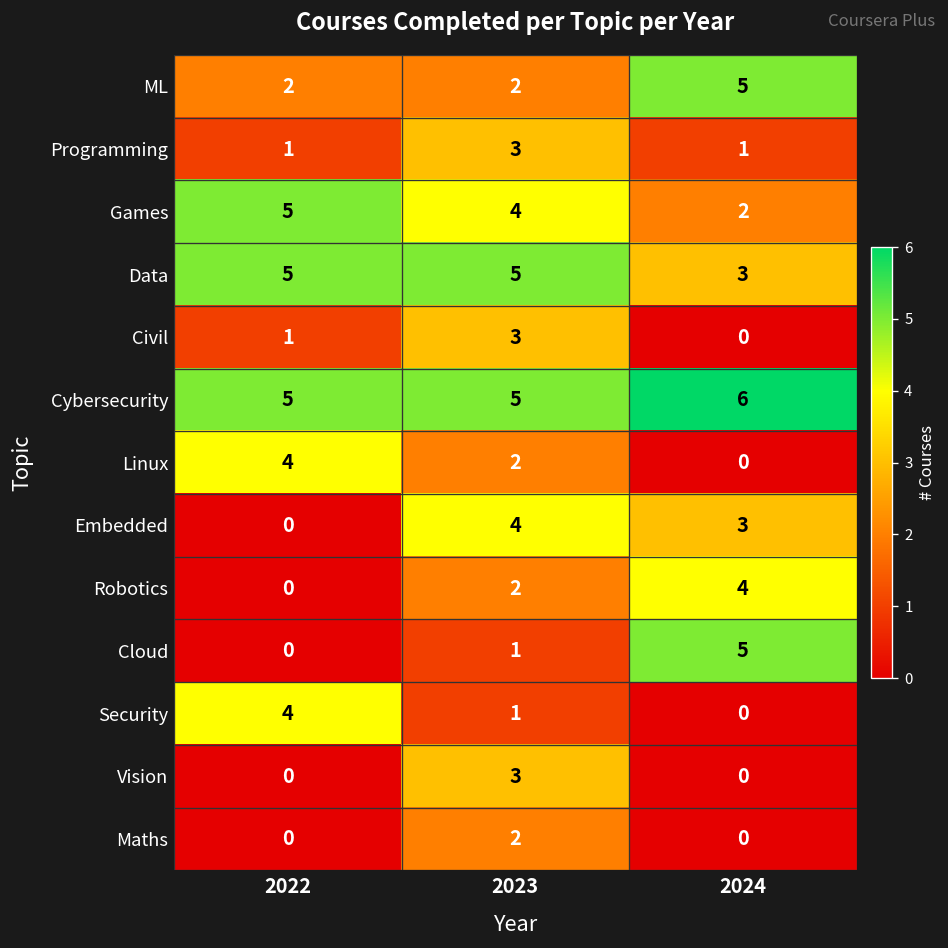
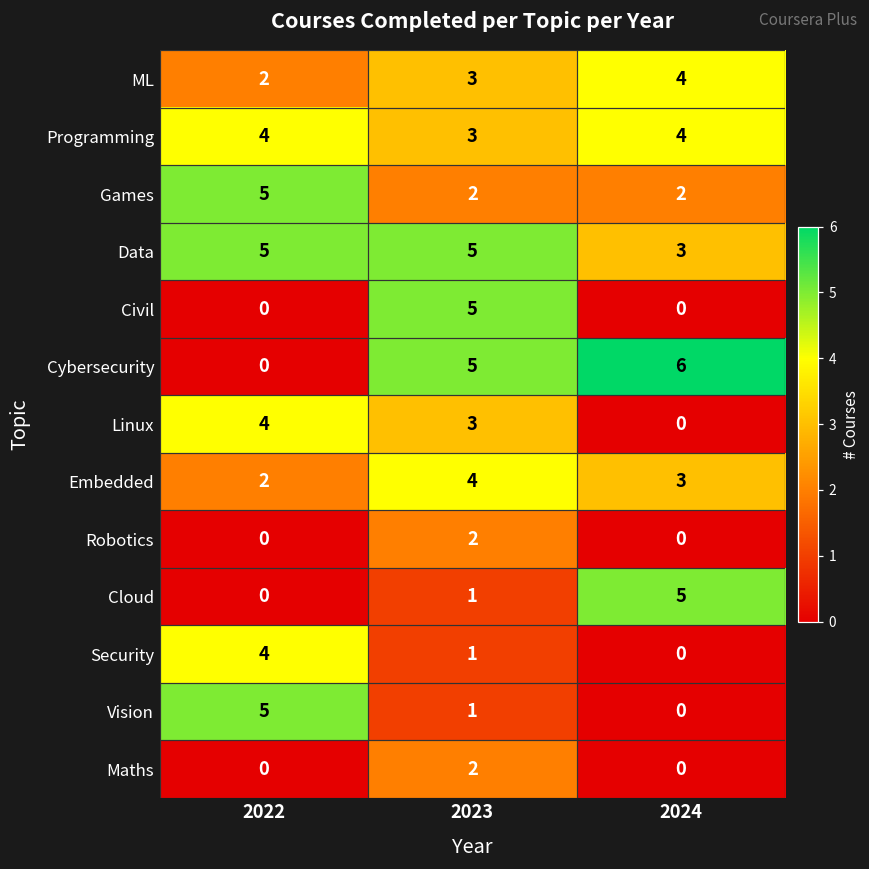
  {
    "ML": {
      "2022": 2,
-     "2023": 2,
-     "2024": 5
+     "2023": 3,
+     "2024": 4
    },
    "Programming": {
-     "2022": 1,
+     "2022": 4,
      "2023": 3,
-     "2024": 1
+     "2024": 4
    },
    "Games": {
      "2022": 5,
-     "2023": 4,
+     "2023": 2,
      "2024": 2
    },
    "Data": {
      "2022": 5,
      "2023": 5,
      "2024": 3
    },
    "Civil": {
-     "2022": 1,
-     "2023": 3,
+     "2022": 0,
+     "2023": 5,
      "2024": 0
    },
    "Cybersecurity": {
-     "2022": 5,
+     "2022": 0,
      "2023": 5,
      "2024": 6
    },
    "Linux": {
      "2022": 4,
-     "2023": 2,
+     "2023": 3,
      "2024": 0
    },
    "Embedded": {
-     "2022": 0,
+     "2022": 2,
      "2023": 4,
      "2024": 3
    },
    "Robotics": {
      "2022": 0,
      "2023": 2,
-     "2024": 4
+     "2024": 0
    },
    "Cloud": {
      "2022": 0,
      "2023": 1,
      "2024": 5
    },
    "Security": {
      "2022": 4,
      "2023": 1,
      "2024": 0
    },
    "Vision": {
-     "2022": 0,
-     "2023": 3,
+     "2022": 5,
+     "2023": 1,
      "2024": 0
    },
    "Maths": {
      "2022": 0,
      "2023": 2,
      "2024": 0
    }
  }
